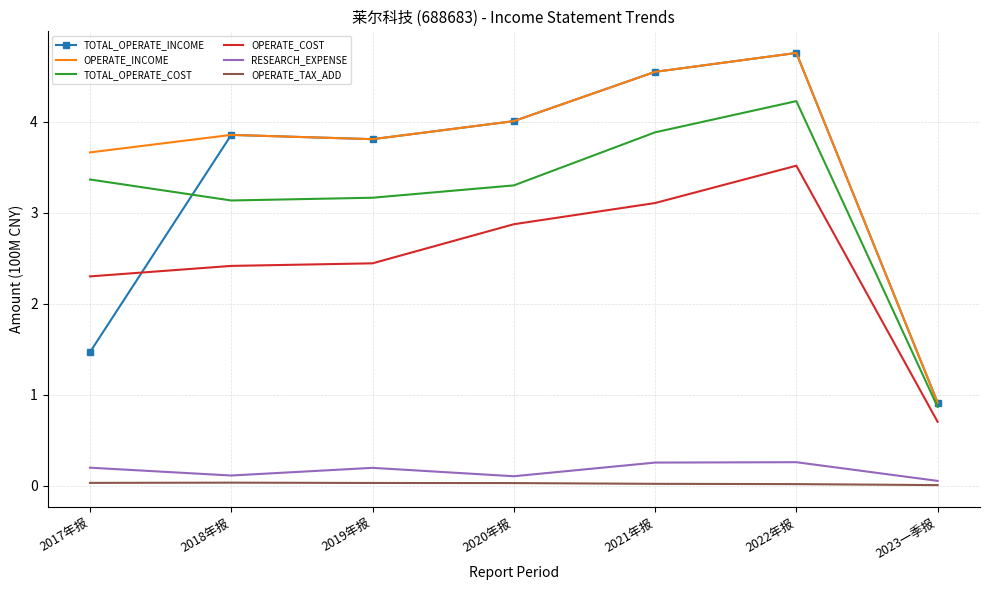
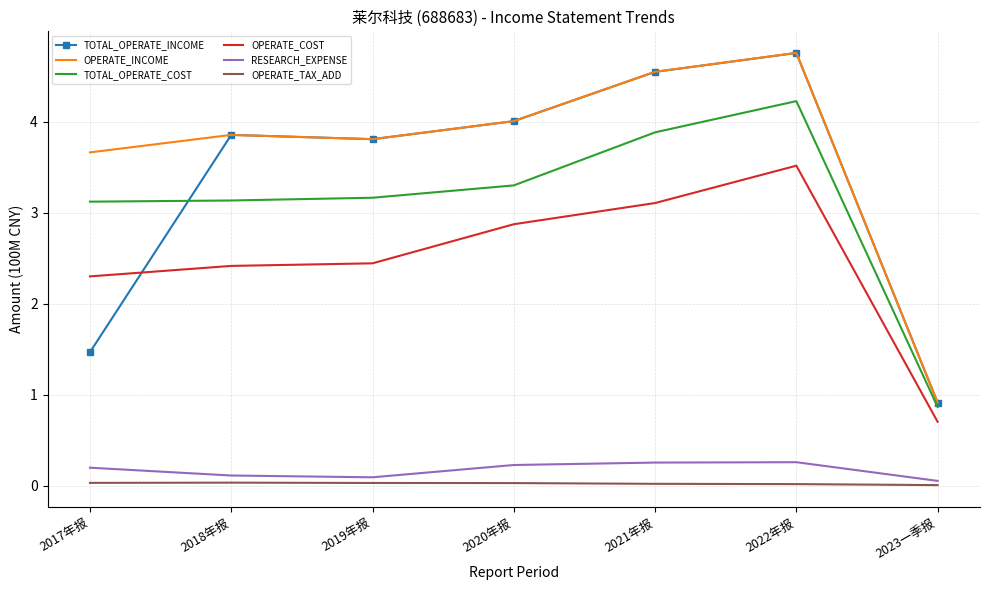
  {
    "TOTAL_OPERATE_INCOME": {
      "2017年报": 1.5
    },
    "OPERATE_INCOME": {
      "2017年报": 3.7
    },
    "TOTAL_OPERATE_COST": {
-     "2017年报": 3.4,
+     "2017年报": 3.1,
      "2018年报": 3.1,
      "2019年报": 3.2,
      "2020年报": 3.3,
      "2021年报": 3.9,
      "2022年报": 4.2,
      "2023一季报": 0.9
    },
    "OPERATE_COST": {
      "2017年报": 2.3,
      "2018年报": 2.4,
      "2019年报": 2.4,
      "2020年报": 2.9,
      "2021年报": 3.1,
      "2022年报": 3.5,
      "2023一季报": 0.7
    },
    "RESEARCH_EXPENSE": {
      "2017年报": 0.2,
      "2018年报": 0.1,
-     "2019年报": 0.2,
-     "2020年报": 0.1,
+     "2019年报": 0.1,
+     "2020年报": 0.2,
      "2021年报": 0.3,
      "2022年报": 0.3,
      "2023一季报": 0.1
    },
    "OPERATE_TAX_ADD": {
      "2017年报": 0.0,
      "2018年报": 0.0,
      "2019年报": 0.0,
      "2020年报": 0.0,
      "2021年报": 0.0,
      "2022年报": 0.0,
      "2023一季报": 0.0
    }
  }
